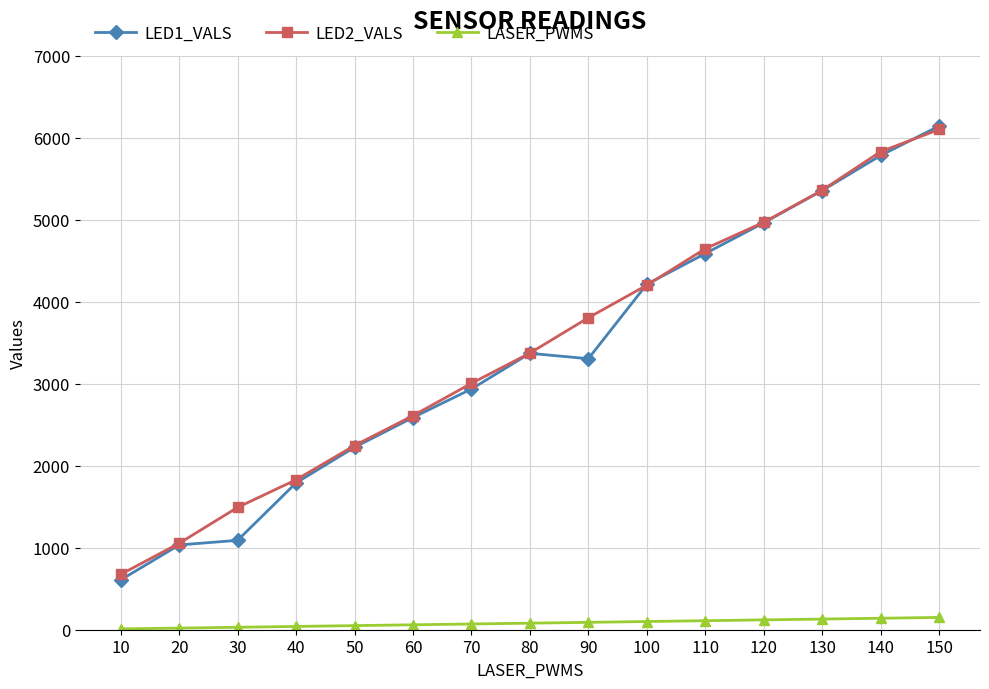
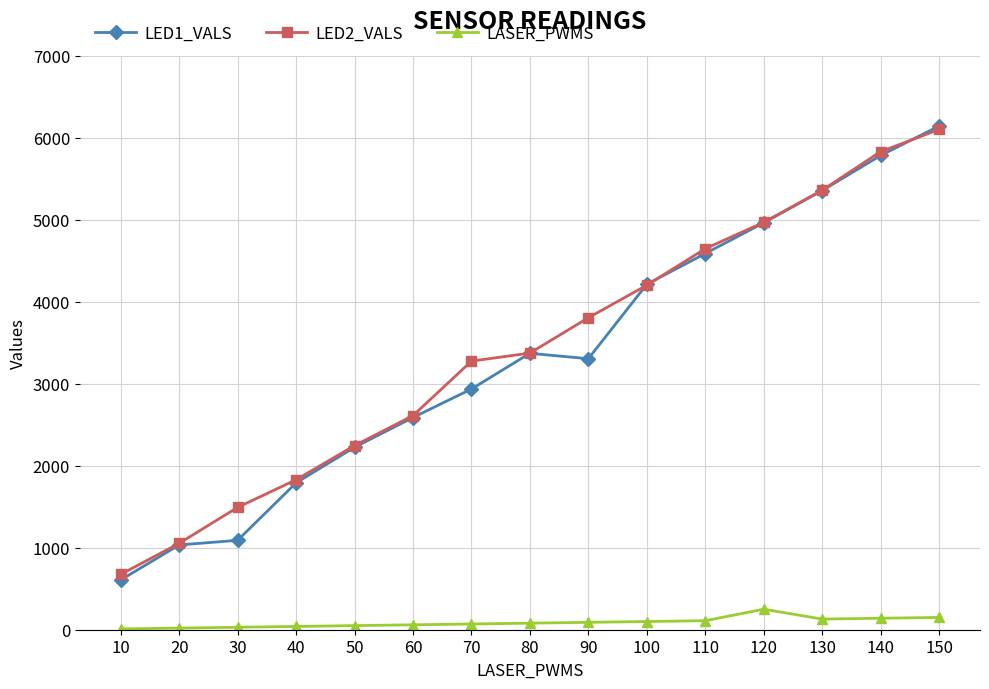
  {
    "LED1_VALS": {
      "10": 600,
      "30": 1100,
      "40": 1800,
      "70": 2900,
      "90": 3300,
      "110": 4600,
      "140": 5800,
      "150": 6100
    },
    "LED2_VALS": {
      "10": 700,
      "30": 1500,
      "40": 1800,
-     "70": 3000,
+     "70": 3300,
      "90": 3800,
      "110": 4600,
      "140": 5800,
      "150": 6100
    },
    "LASER_PWMS": {
      "10": 0,
      "20": 0,
      "30": 0,
      "40": 0,
      "50": 100,
      "60": 100,
      "70": 100,
      "80": 100,
      "90": 100,
      "100": 100,
      "110": 100,
-     "120": 100,
+     "120": 300,
      "130": 100,
      "140": 100,
      "150": 200
    }
  }
